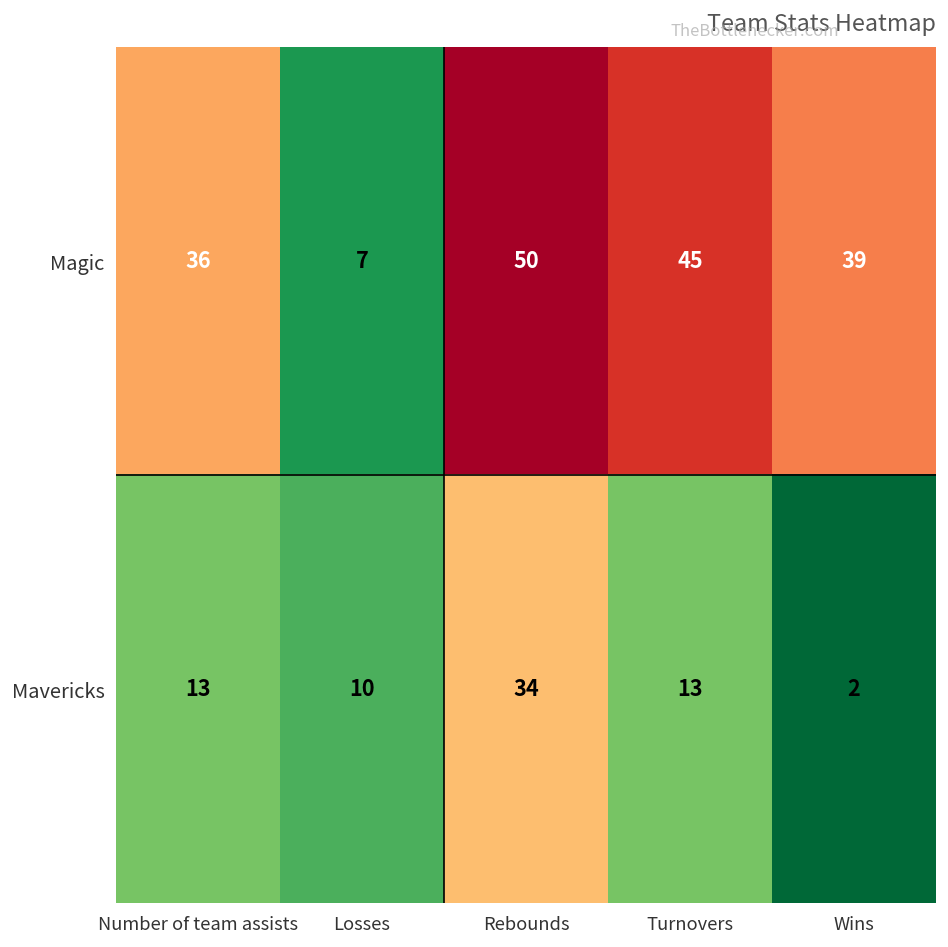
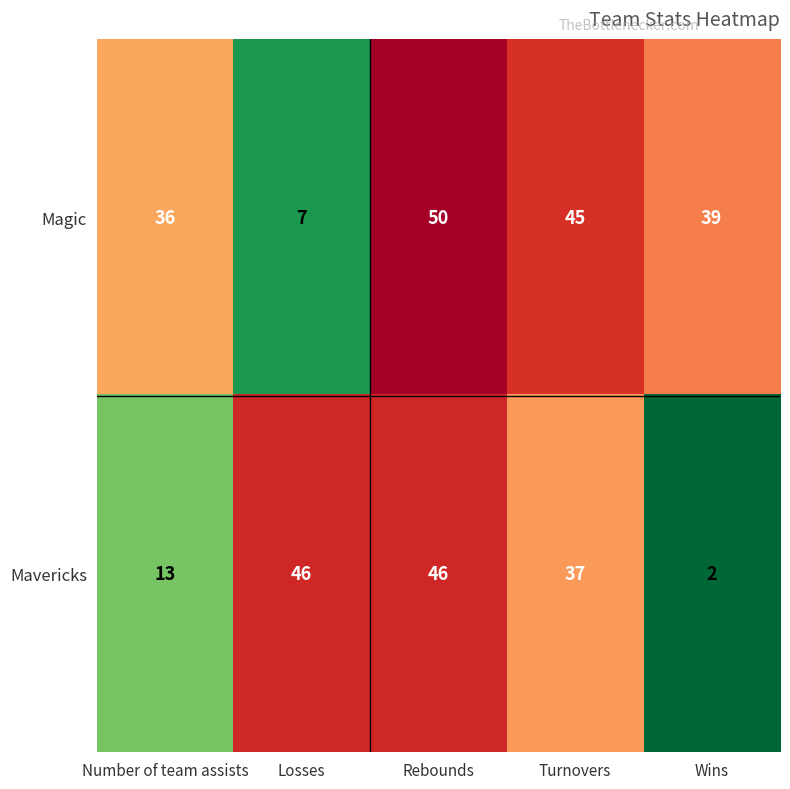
  {
    "Magic": {
      "Number of team assists": 36,
      "Losses": 7,
      "Rebounds": 50,
      "Turnovers": 45,
      "Wins": 39
    },
    "Mavericks": {
      "Number of team assists": 13,
-     "Losses": 10,
-     "Rebounds": 34,
-     "Turnovers": 13,
+     "Losses": 46,
+     "Rebounds": 46,
+     "Turnovers": 37,
      "Wins": 2
    }
  }
